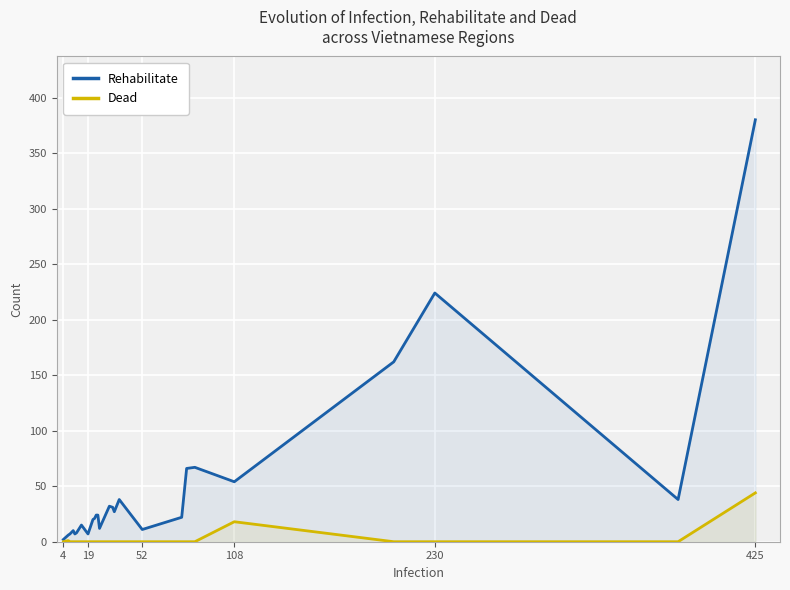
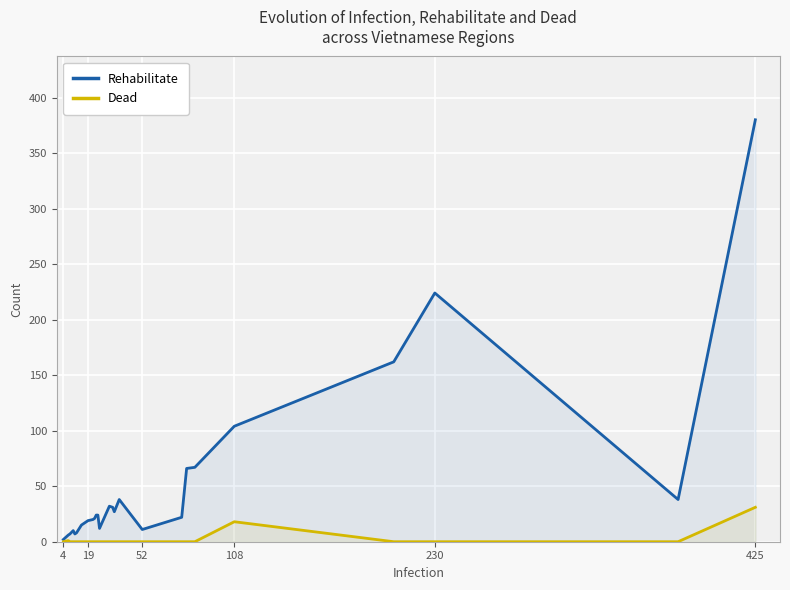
  {
    "Rehabilitate": {
-     "19": 7,
+     "19": 19,
      "52": 11,
-     "108": 54,
+     "108": 104,
      "230": 224,
      "425": 380
    },
    "Dead": {
      "19": 0,
      "52": 0,
      "108": 18,
      "230": 0,
-     "425": 44
+     "425": 31
    }
  }
